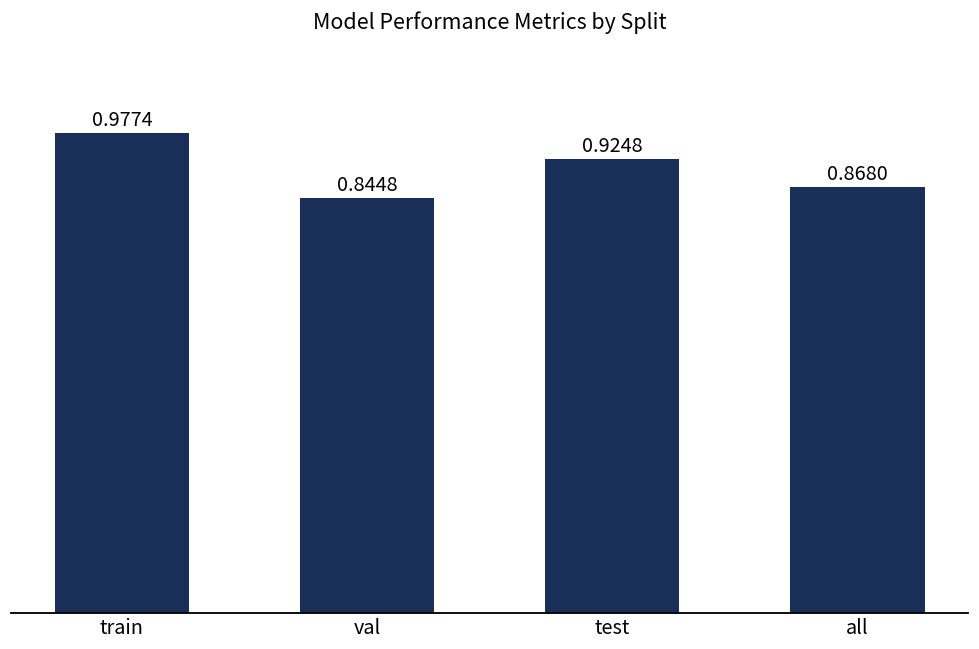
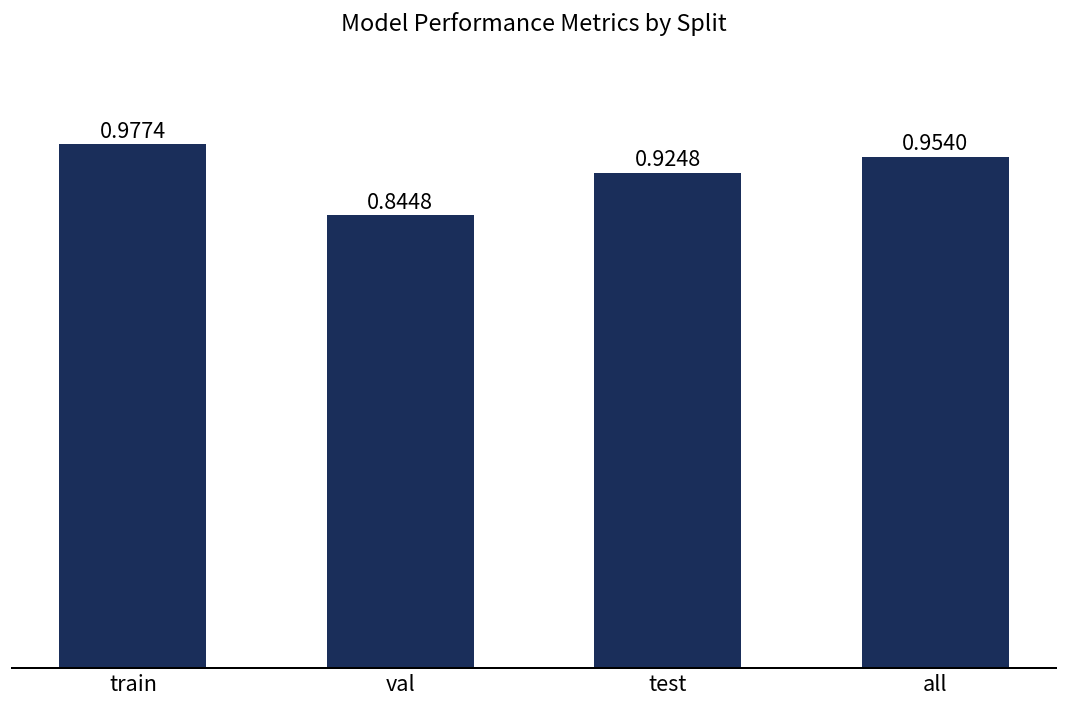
  {
    "train": 0.9774,
    "val": 0.8448,
    "test": 0.9248,
-   "all": 0.8680
+   "all": 0.9540
  }
